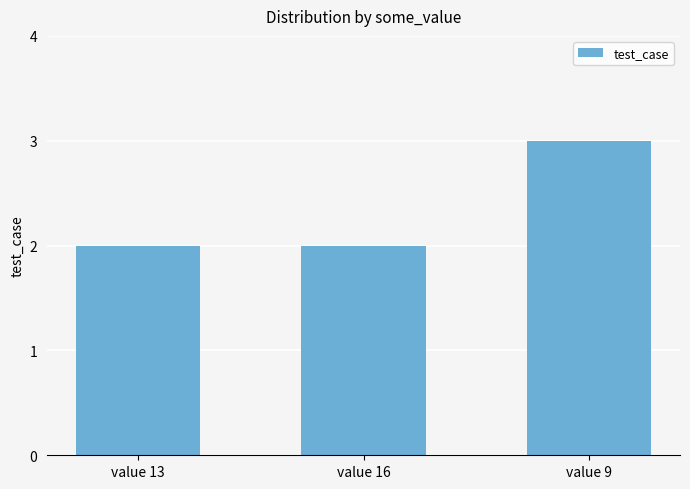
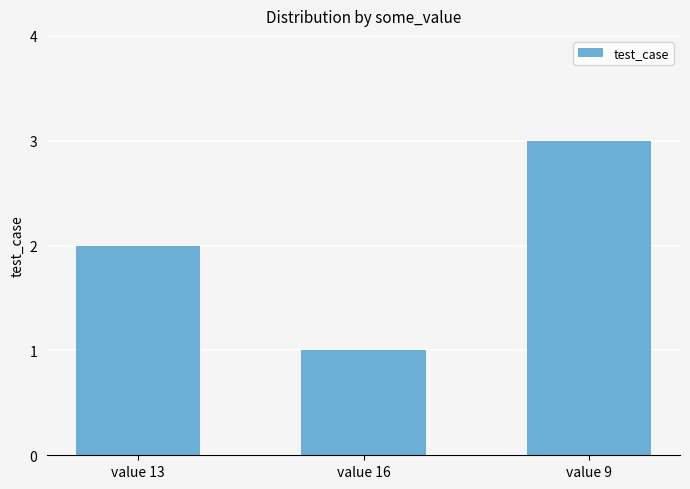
  {
    "value 13": 2,
-   "value 16": 2,
+   "value 16": 1,
    "value 9": 3
  }
